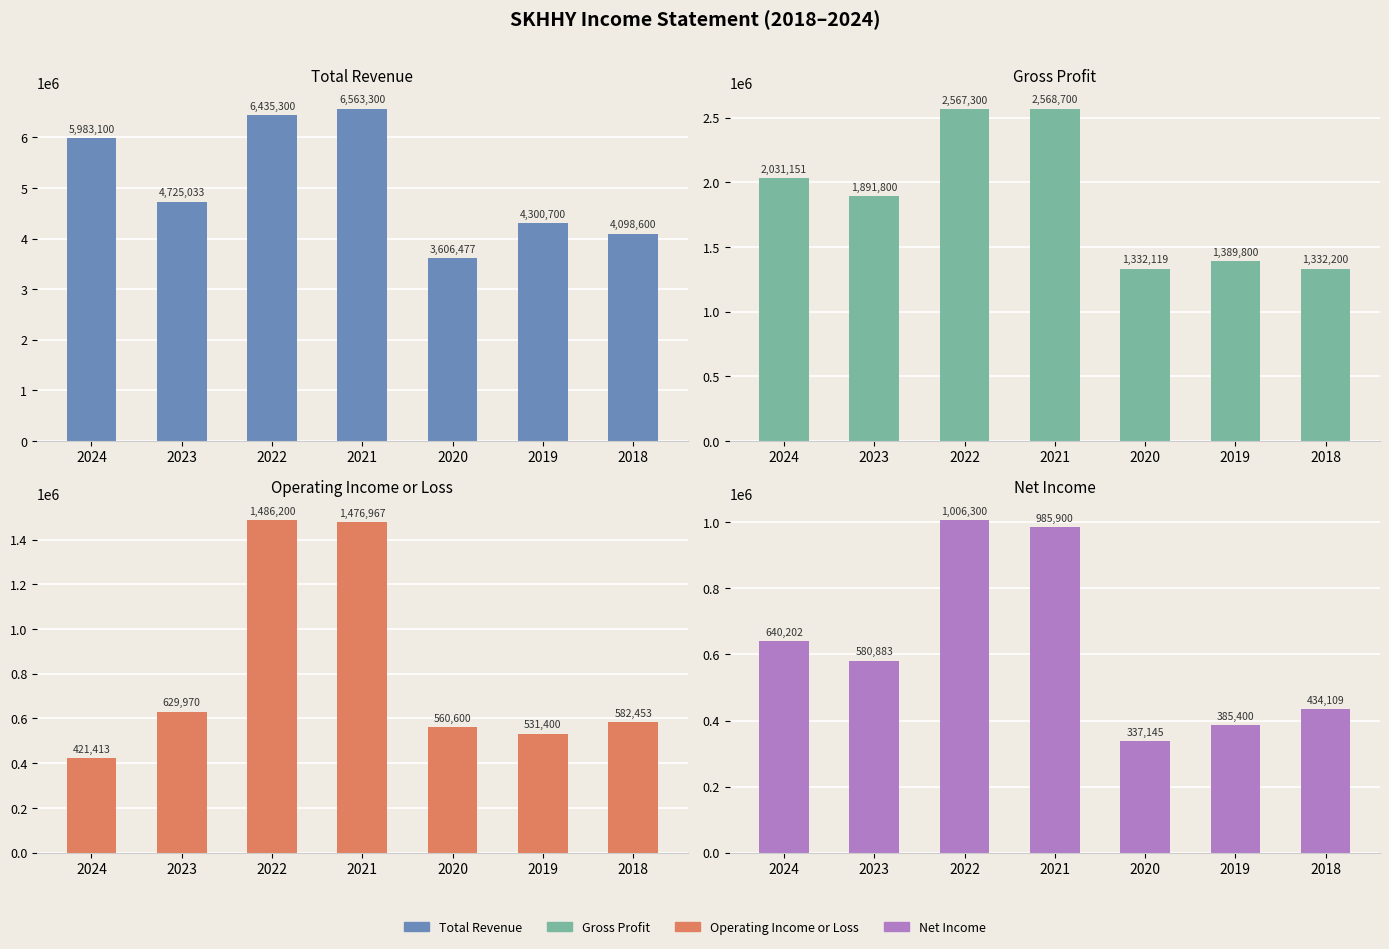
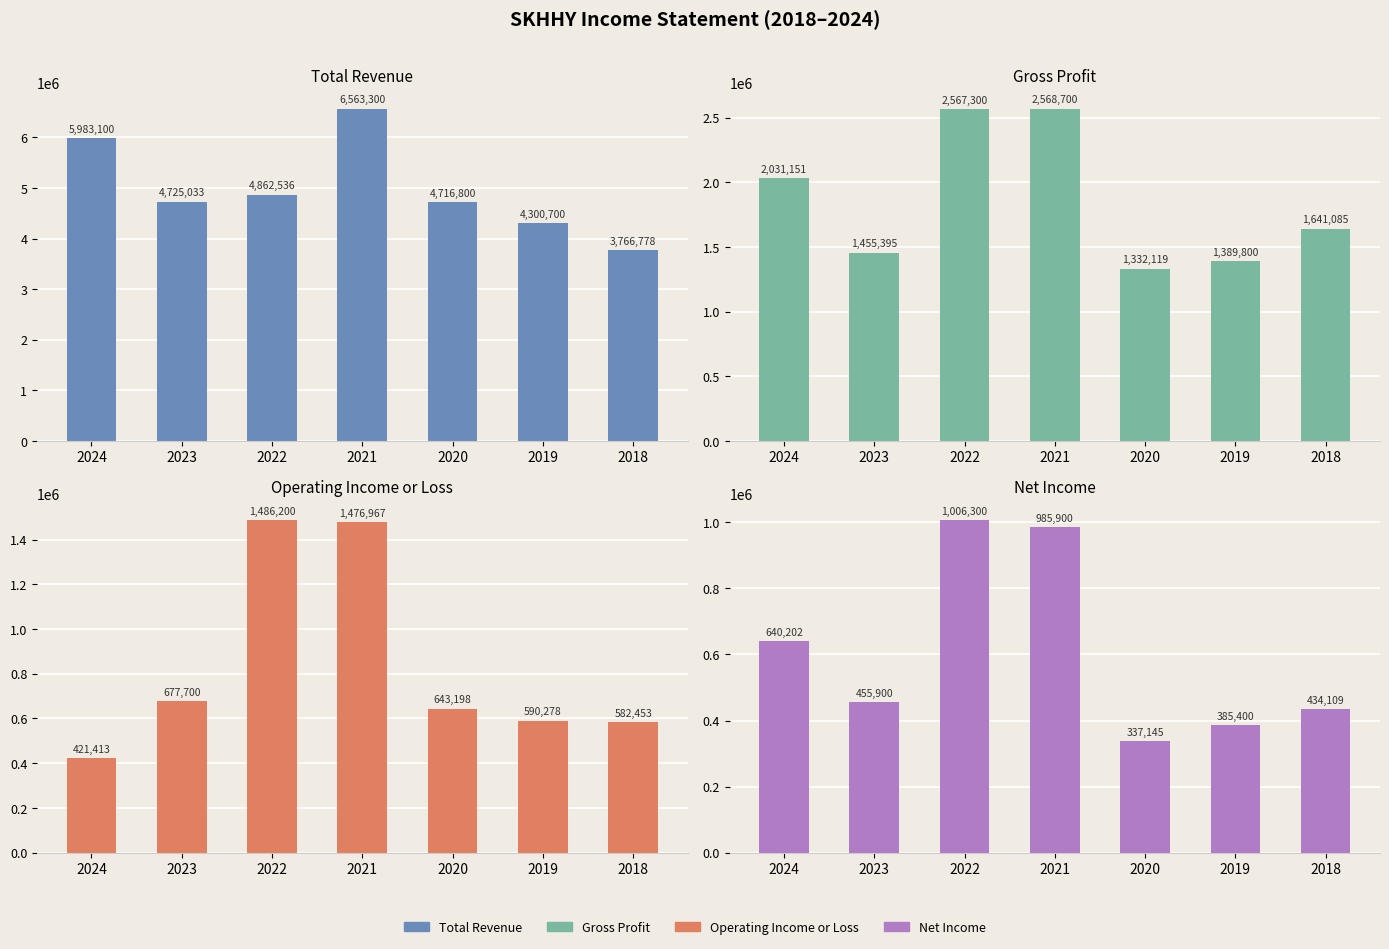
  {
    "Total Revenue": {
      "2024": "5,983,100",
      "2023": "4,725,033",
-     "2022": "6,435,300",
+     "2022": "4,862,536",
      "2021": "6,563,300",
-     "2020": "3,606,477",
+     "2020": "4,716,800",
      "2019": "4,300,700",
-     "2018": "4,098,600"
+     "2018": "3,766,778"
    },
    "Gross Profit": {
      "2024": "2,031,151",
-     "2023": "1,891,800",
+     "2023": "1,455,395",
      "2022": "2,567,300",
      "2021": "2,568,700",
      "2020": "1,332,119",
      "2019": "1,389,800",
-     "2018": "1,332,200"
+     "2018": "1,641,085"
    },
    "Operating Income or Loss": {
      "2024": "421,413",
-     "2023": "629,970",
+     "2023": "677,700",
      "2022": "1,486,200",
      "2021": "1,476,967",
-     "2020": "560,600",
-     "2019": "531,400",
+     "2020": "643,198",
+     "2019": "590,278",
      "2018": "582,453"
    },
    "Net Income": {
      "2024": "640,202",
-     "2023": "580,883",
+     "2023": "455,900",
      "2022": "1,006,300",
      "2021": "985,900",
      "2020": "337,145",
      "2019": "385,400",
      "2018": "434,109"
    }
  }
